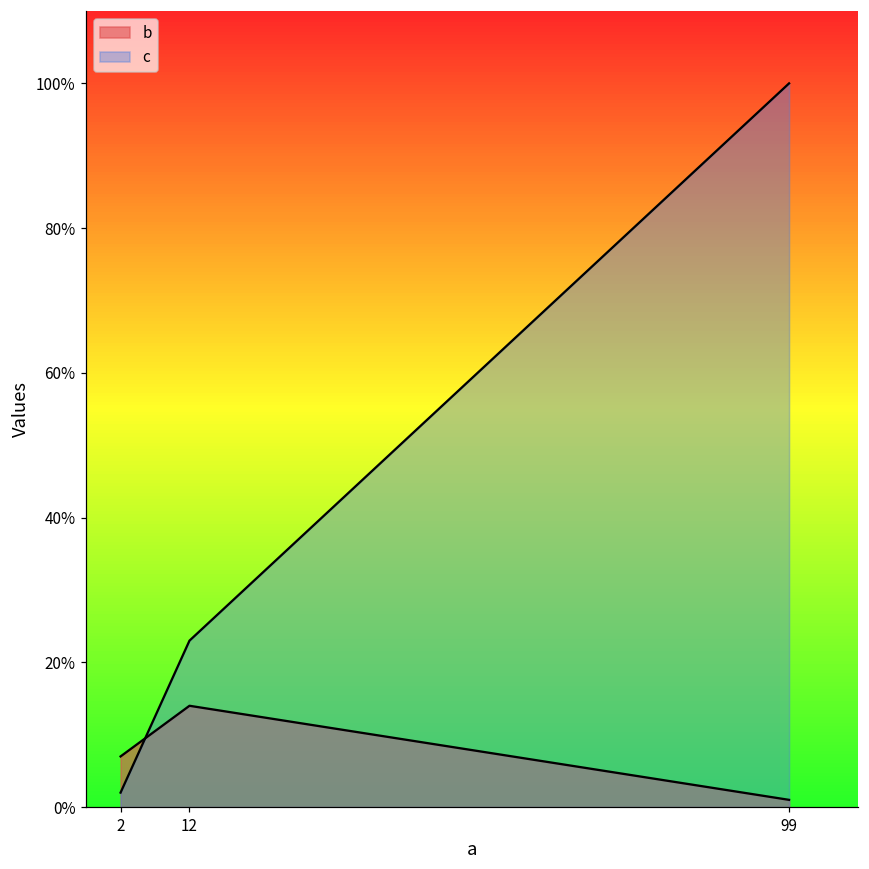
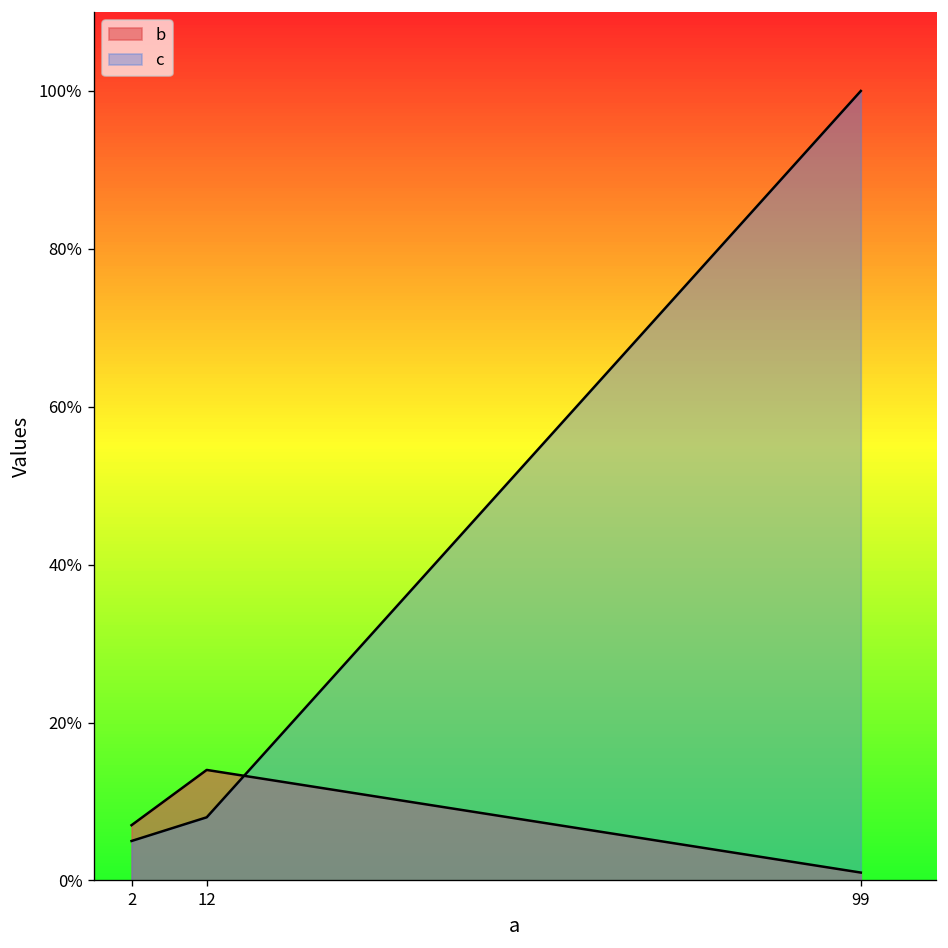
  {
    "b": {
      "2": "7%",
      "12": "14%",
      "99": "1%"
    },
    "c": {
-     "2": "2%",
-     "12": "23%",
+     "2": "5%",
+     "12": "8%",
      "99": "100%"
    }
  }
